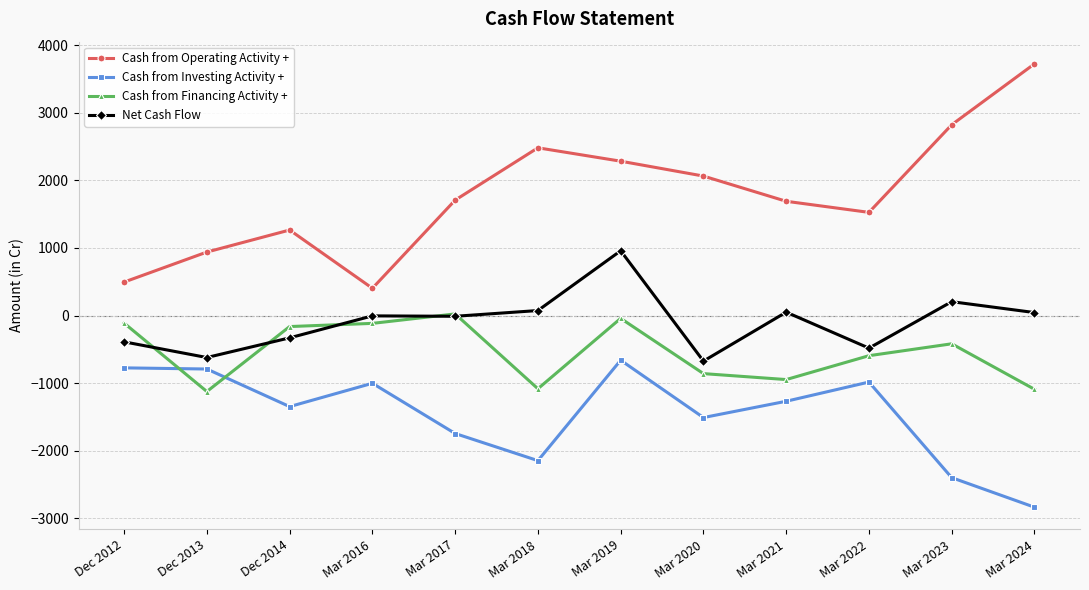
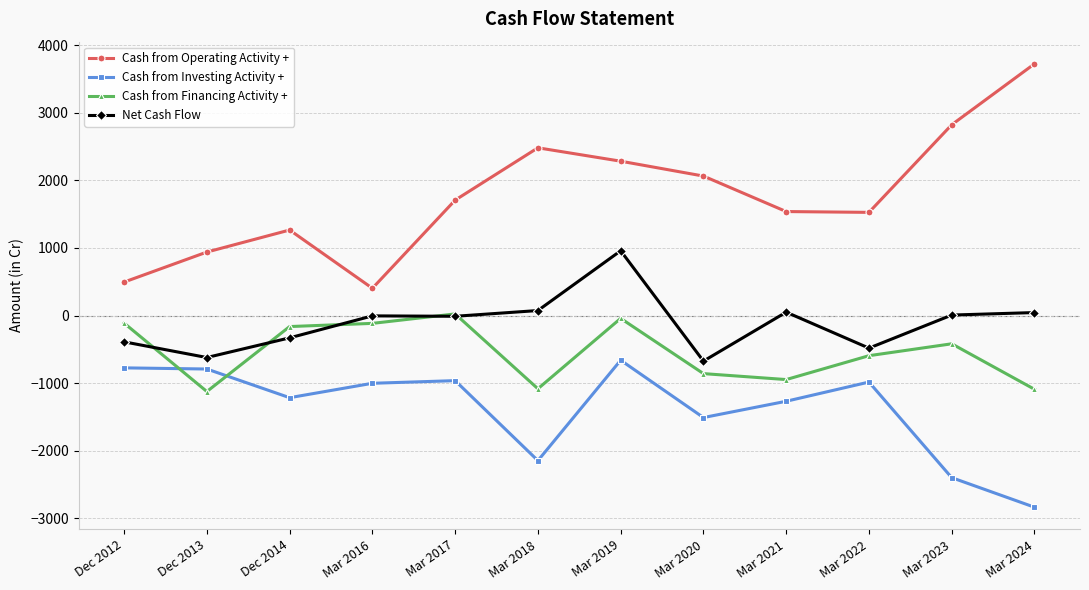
  {
    "Cash from Operating Activity +": {
      "Dec 2012": 500,
      "Dec 2013": 900,
      "Dec 2014": 1300,
      "Mar 2016": 400,
      "Mar 2017": 1700,
      "Mar 2018": 2500,
      "Mar 2019": 2300,
      "Mar 2020": 2100,
-     "Mar 2021": 1700,
+     "Mar 2021": 1500,
      "Mar 2022": 1500,
      "Mar 2023": 2800,
      "Mar 2024": 3700
    },
    "Cash from Investing Activity +": {
      "Dec 2012": -800,
      "Dec 2013": -800,
-     "Dec 2014": -1300,
+     "Dec 2014": -1200,
      "Mar 2016": -1000,
-     "Mar 2017": -1700,
+     "Mar 2017": -1000,
      "Mar 2018": -2100,
      "Mar 2019": -700,
      "Mar 2020": -1500,
      "Mar 2021": -1300,
      "Mar 2022": -1000,
      "Mar 2023": -2400,
      "Mar 2024": -2800
    },
    "Cash from Financing Activity +": {
      "Dec 2012": -100,
      "Dec 2013": -1100,
      "Dec 2014": -200,
      "Mar 2016": -100,
      "Mar 2018": -1100,
      "Mar 2019": 0,
      "Mar 2020": -900,
      "Mar 2021": -900,
      "Mar 2022": -600,
      "Mar 2023": -400,
      "Mar 2024": -1100
    },
    "Net Cash Flow": {
      "Dec 2012": -400,
      "Dec 2013": -600,
      "Dec 2014": -300,
      "Mar 2016": 0,
      "Mar 2018": 100,
      "Mar 2019": 1000,
      "Mar 2020": -700,
      "Mar 2021": 100,
      "Mar 2022": -500,
-     "Mar 2023": 200,
+     "Mar 2023": 0,
      "Mar 2024": 0
    }
  }
